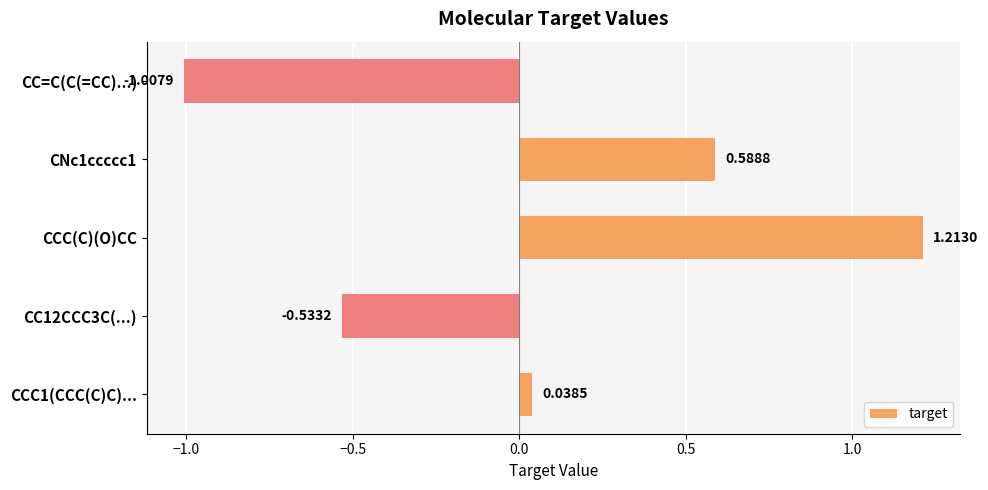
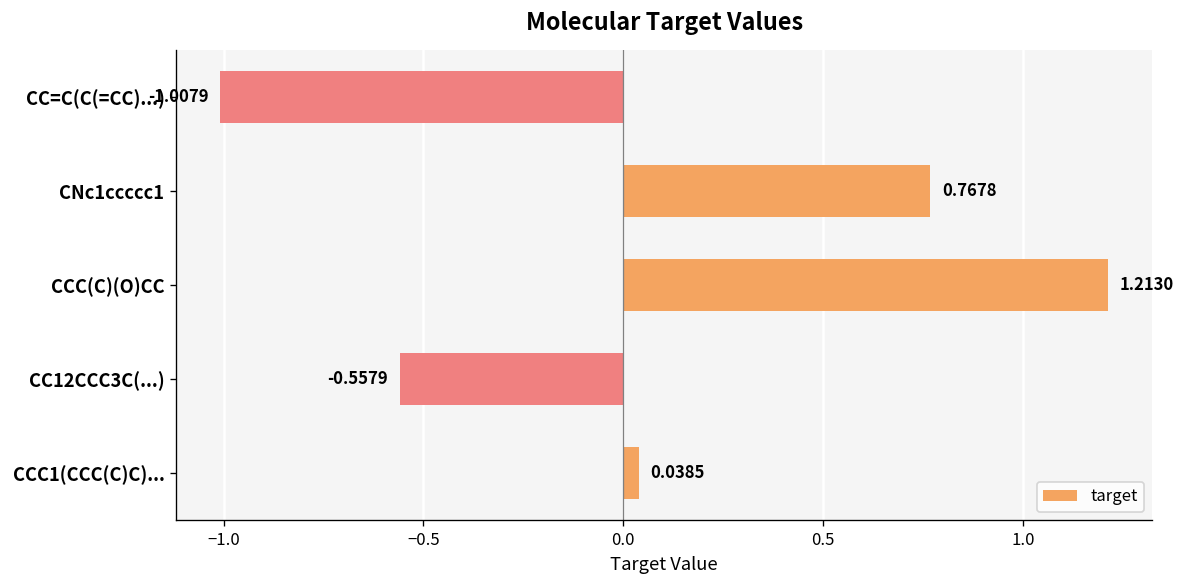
  {
    "CC=C(C(=CC)...)": -1.0079,
-   "CNc1ccccc1": 0.5888,
+   "CNc1ccccc1": 0.7678,
    "CCC(C)(O)CC": 1.2130,
-   "CC12CCC3C(...)": -0.5332,
+   "CC12CCC3C(...)": -0.5579,
    "CCC1(CCC(C)C)...": 0.0385
  }
